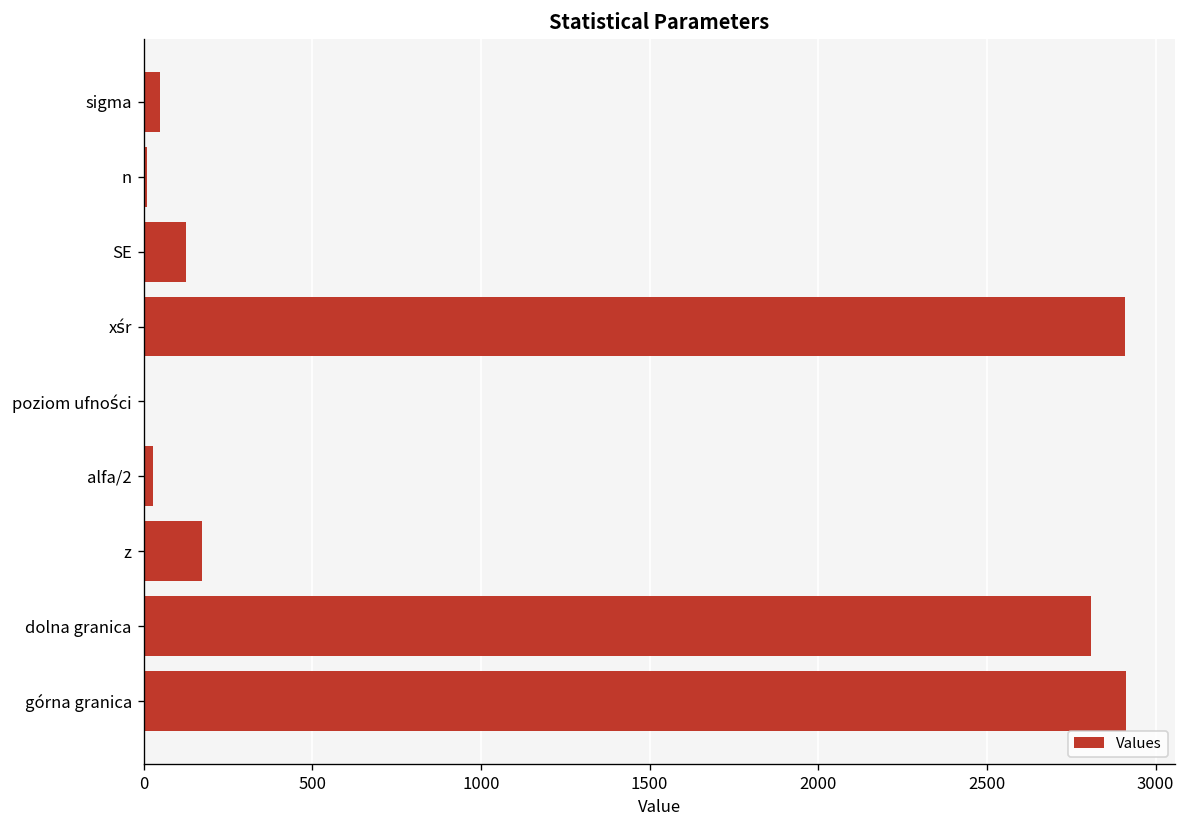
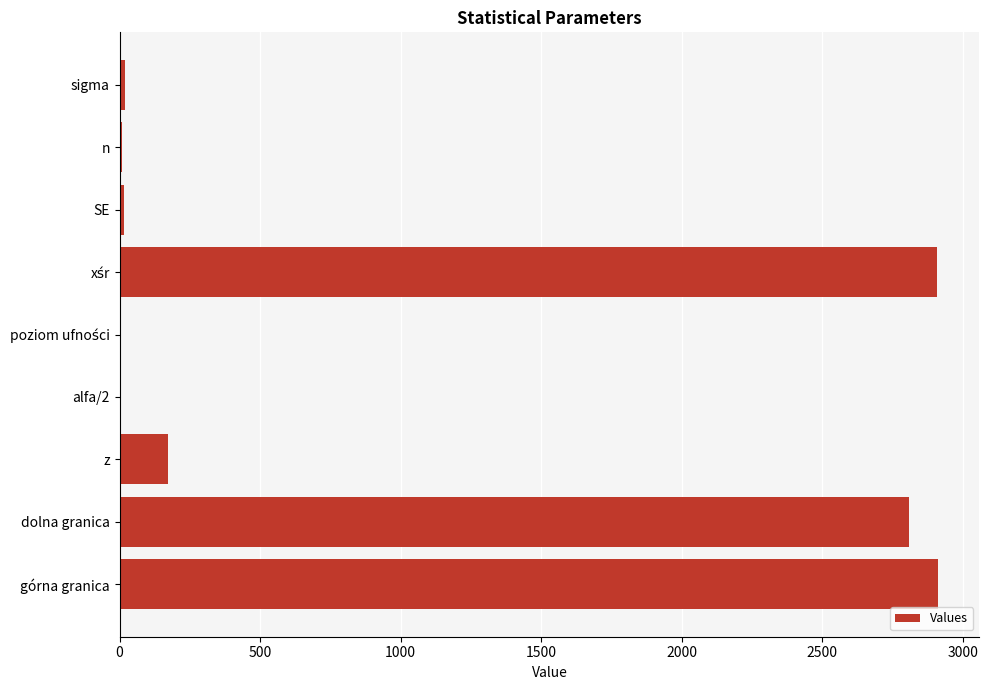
  {
-   "sigma": 50,
+   "sigma": 20,
    "n": 10,
-   "SE": 130,
+   "SE": 20,
    "xśr": 2910,
-   "alfa/2": 30,
+   "alfa/2": 0,
    "z": 170,
    "dolna granica": 2810,
    "górna granica": 2910
  }
